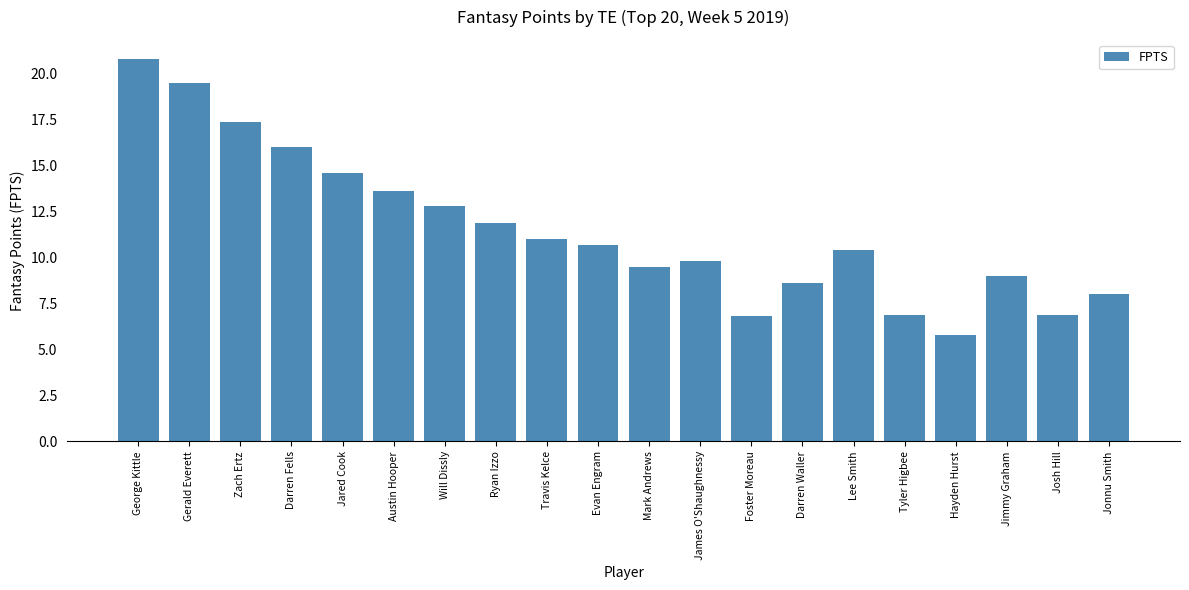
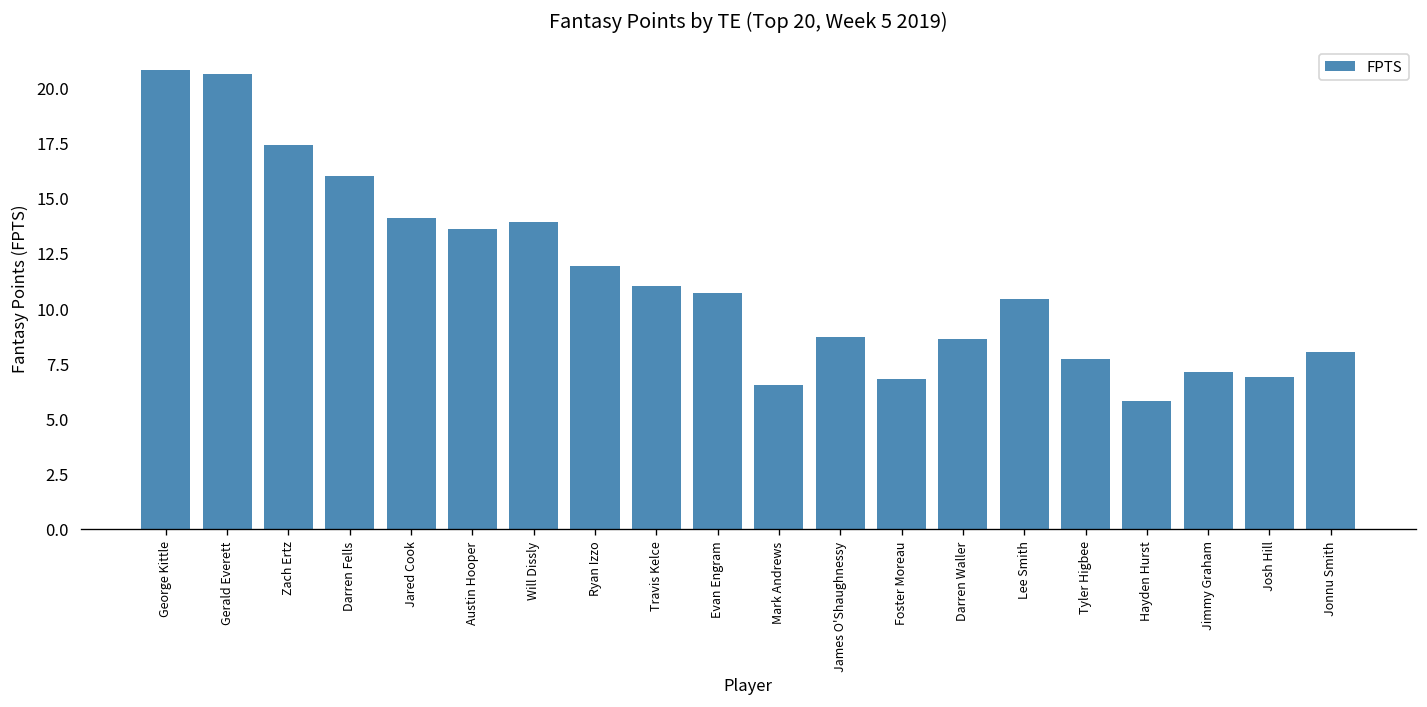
  {
    "George Kittle": 20.8,
-   "Gerald Everett": 19.5,
+   "Gerald Everett": 20.6,
    "Zach Ertz": 17.4,
    "Darren Fells": 16.0,
-   "Jared Cook": 14.6,
+   "Jared Cook": 14.1,
    "Austin Hooper": 13.6,
-   "Will Dissly": 12.8,
+   "Will Dissly": 13.9,
    "Ryan Izzo": 11.9,
    "Travis Kelce": 11.0,
    "Evan Engram": 10.7,
-   "Mark Andrews": 9.5,
-   "James O'Shaughnessy": 9.8,
+   "Mark Andrews": 6.5,
+   "James O'Shaughnessy": 8.7,
    "Foster Moreau": 6.8,
    "Darren Waller": 8.6,
    "Lee Smith": 10.4,
-   "Tyler Higbee": 6.9,
+   "Tyler Higbee": 7.7,
    "Hayden Hurst": 5.8,
-   "Jimmy Graham": 9.0,
+   "Jimmy Graham": 7.1,
    "Josh Hill": 6.9,
    "Jonnu Smith": 8.0
  }
